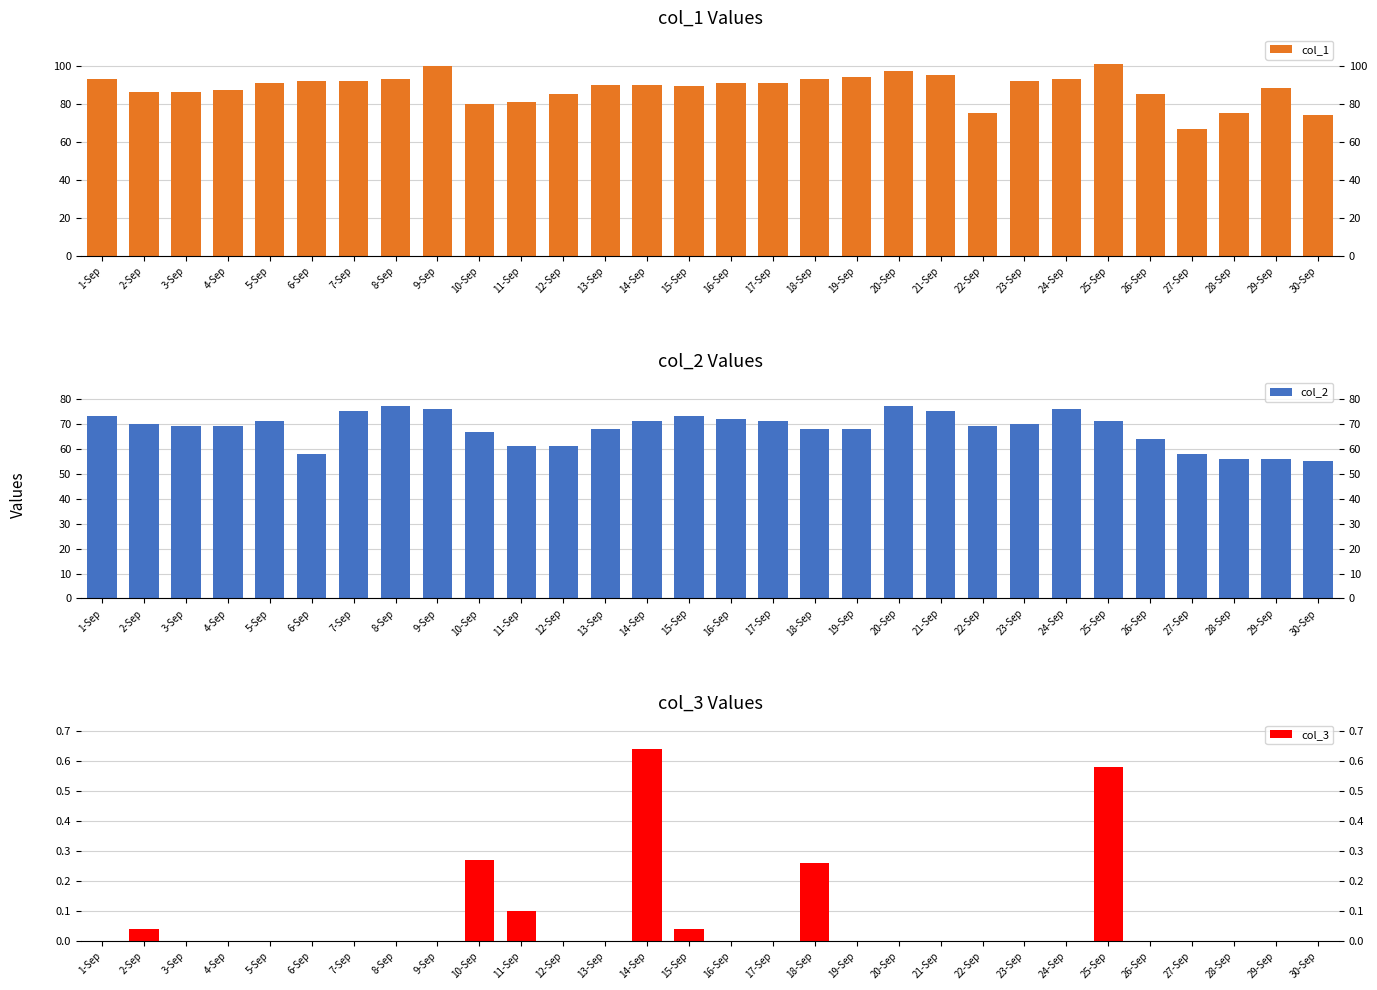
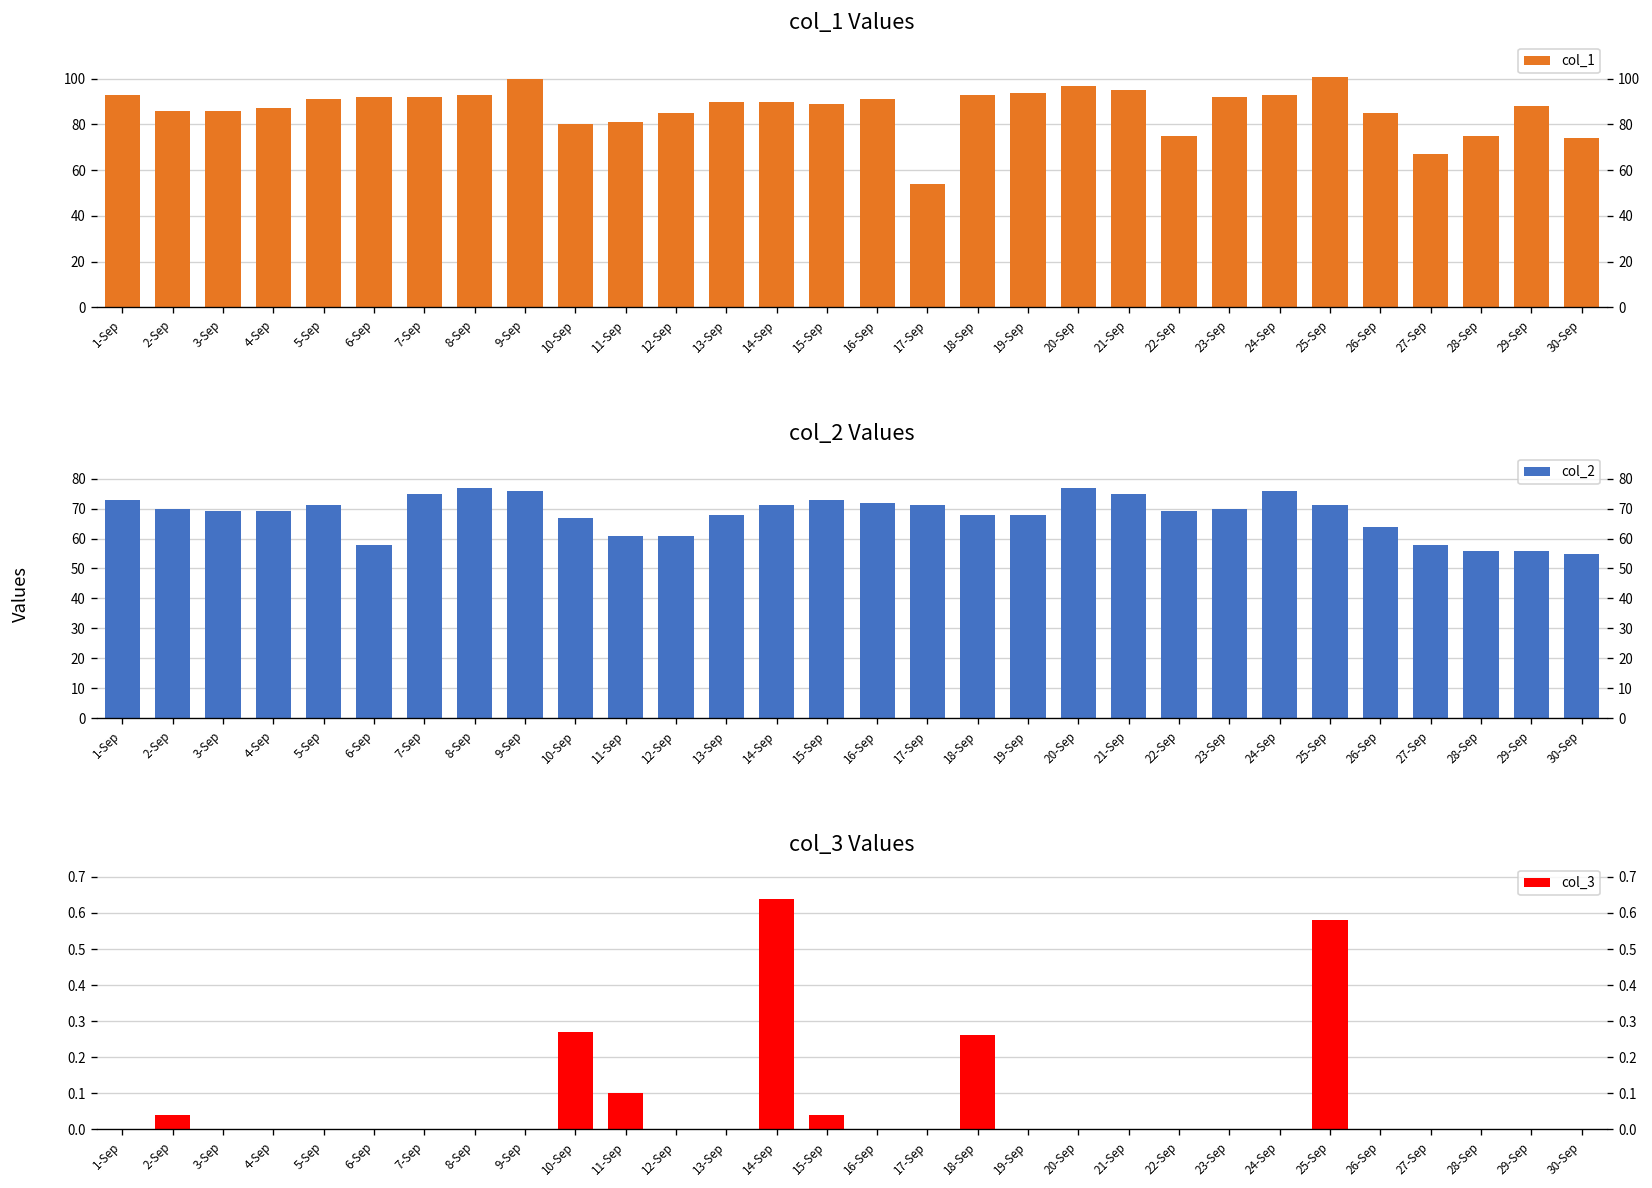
  {
    "col_1 Values": {
      "1-Sep": 93,
      "2-Sep": 86,
      "3-Sep": 86,
      "4-Sep": 87,
      "5-Sep": 91,
      "6-Sep": 92,
      "7-Sep": 92,
      "8-Sep": 93,
      "9-Sep": 100,
      "10-Sep": 80,
      "11-Sep": 81,
      "12-Sep": 85,
      "13-Sep": 90,
      "14-Sep": 90,
      "15-Sep": 89,
      "16-Sep": 91,
-     "17-Sep": 91,
+     "17-Sep": 54,
      "18-Sep": 93,
      "19-Sep": 94,
      "20-Sep": 97,
      "21-Sep": 95,
      "22-Sep": 75,
      "23-Sep": 92,
      "24-Sep": 93,
      "25-Sep": 101,
      "26-Sep": 85,
      "27-Sep": 67,
      "28-Sep": 75,
      "29-Sep": 88,
      "30-Sep": 74
    },
    "col_2 Values": {
      "1-Sep": 73,
      "2-Sep": 70,
      "3-Sep": 69,
      "4-Sep": 69,
      "5-Sep": 71,
      "6-Sep": 58,
      "7-Sep": 75,
      "8-Sep": 77,
      "9-Sep": 76,
      "10-Sep": 67,
      "11-Sep": 61,
      "12-Sep": 61,
      "13-Sep": 68,
      "14-Sep": 71,
      "15-Sep": 73,
      "16-Sep": 72,
      "17-Sep": 71,
      "18-Sep": 68,
      "19-Sep": 68,
      "20-Sep": 77,
      "21-Sep": 75,
      "22-Sep": 69,
      "23-Sep": 70,
      "24-Sep": 76,
      "25-Sep": 71,
      "26-Sep": 64,
      "27-Sep": 58,
      "28-Sep": 56,
      "29-Sep": 56,
      "30-Sep": 55
    },
    "col_3 Values": {
      "1-Sep": 0.00,
      "2-Sep": 0.04,
      "3-Sep": 0.00,
      "4-Sep": 0.00,
      "5-Sep": 0.00,
      "6-Sep": 0.00,
      "7-Sep": 0.00,
      "8-Sep": 0.00,
      "9-Sep": 0.00,
      "10-Sep": 0.27,
      "11-Sep": 0.10,
      "12-Sep": 0.00,
      "13-Sep": 0.00,
      "14-Sep": 0.64,
      "15-Sep": 0.04,
      "16-Sep": 0.00,
      "17-Sep": 0.00,
      "18-Sep": 0.26,
      "19-Sep": 0.00,
      "20-Sep": 0.00,
      "21-Sep": 0.00,
      "22-Sep": 0.00,
      "23-Sep": 0.00,
      "24-Sep": 0.00,
      "25-Sep": 0.58,
      "26-Sep": 0.00,
      "27-Sep": 0.00,
      "28-Sep": 0.00,
      "29-Sep": 0.00,
      "30-Sep": 0.00
    }
  }
